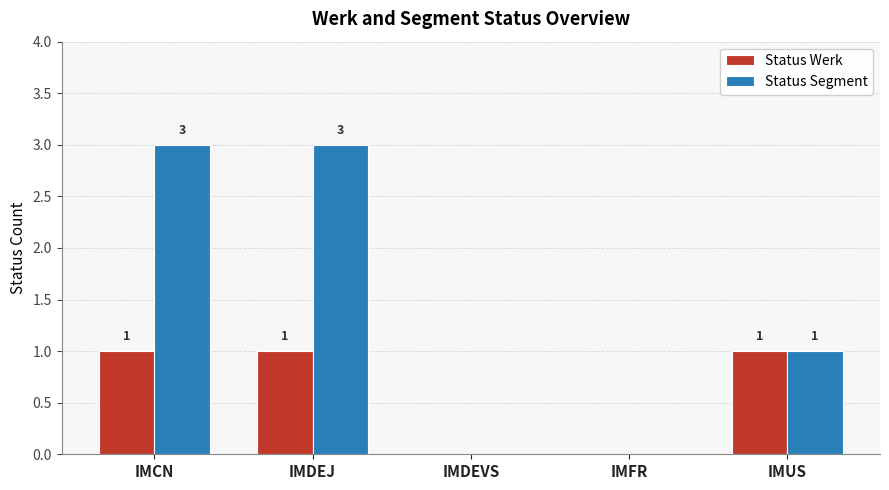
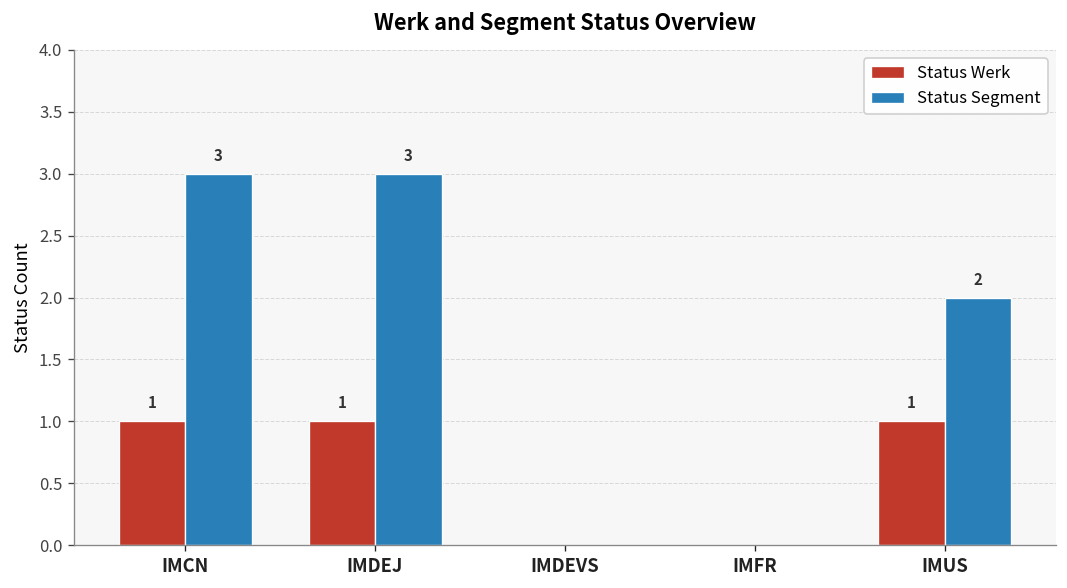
  {
    "Status Werk": {
      "IMCN": 1,
      "IMDEJ": 1,
      "IMUS": 1
    },
    "Status Segment": {
      "IMCN": 3,
      "IMDEJ": 3,
-     "IMUS": 1
+     "IMUS": 2
    }
  }
